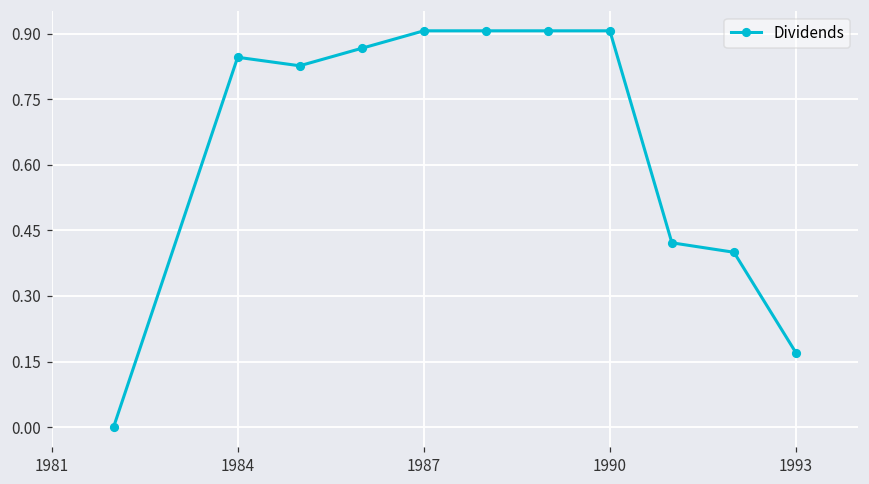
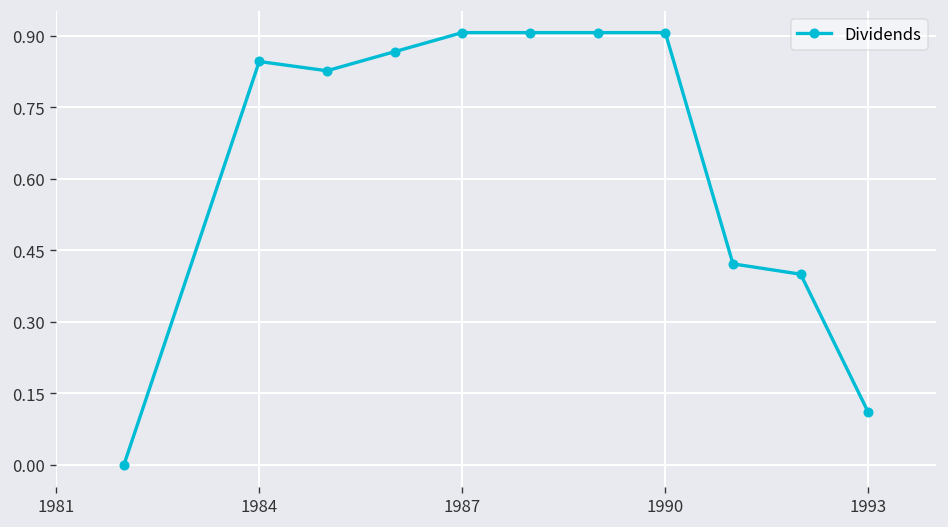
  {
    "1984": 0.85,
    "1987": 0.91,
    "1990": 0.91,
-   "1993": 0.17
+   "1993": 0.11
  }
